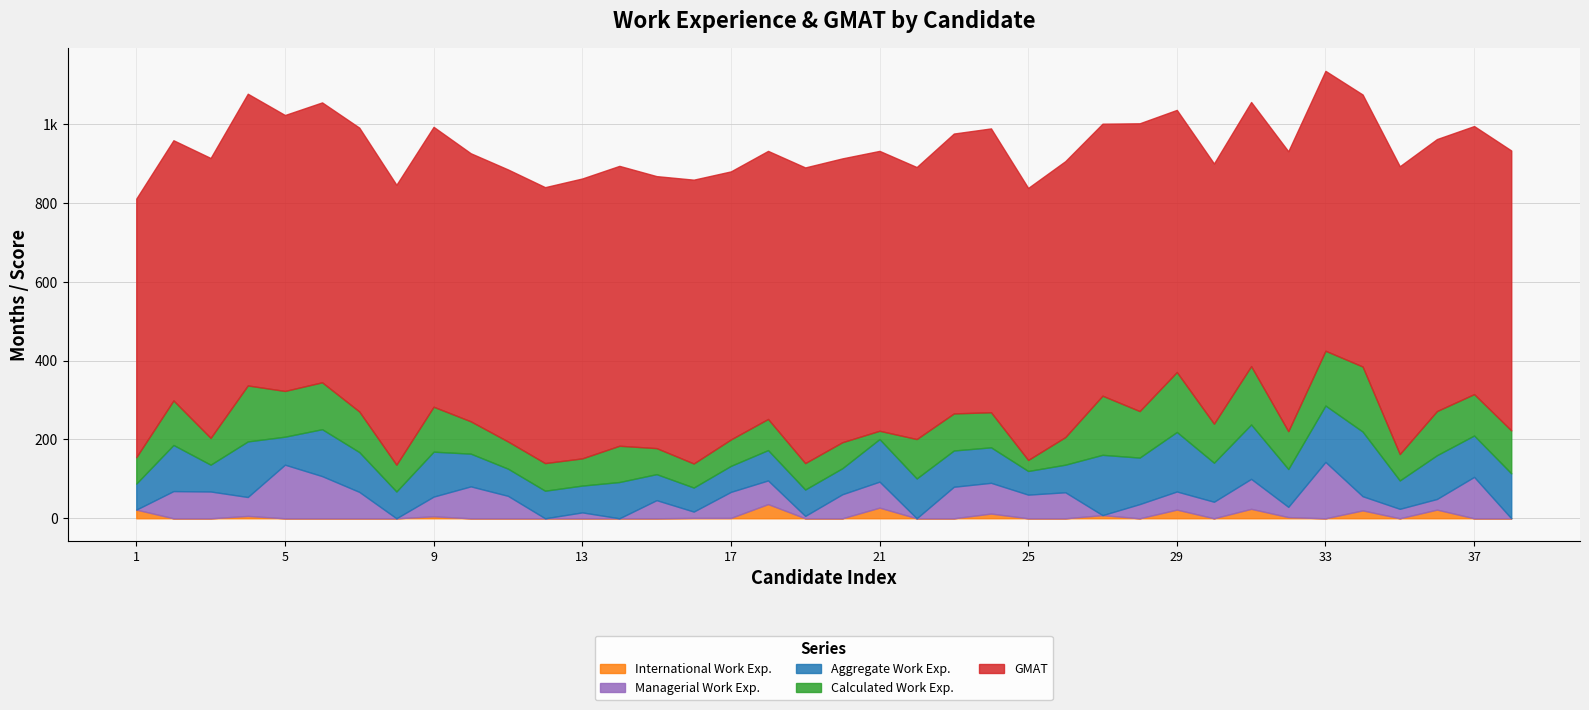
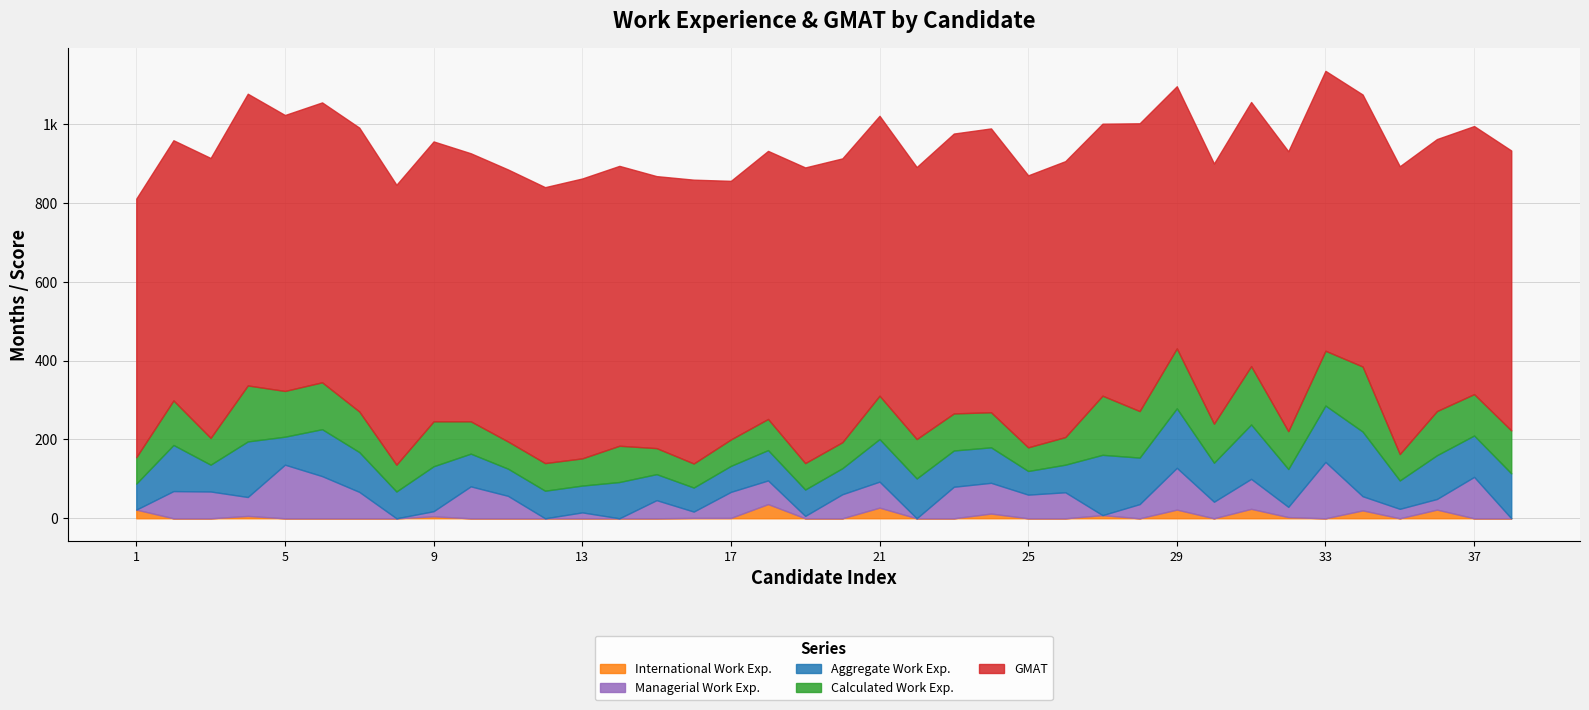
  {
    "International Work Exp.": {
      "5": 0,
      "13": 0,
      "21": 30,
      "25": 0,
      "29": 20,
      "33": 0,
      "37": 0
    },
    "Managerial Work Exp.": {
      "5": 140,
-     "9": 50,
+     "9": 10,
      "13": 20,
      "17": 70,
      "21": 70,
      "25": 60,
-     "29": 50,
+     "29": 110,
      "33": 140,
      "37": 110
    },
    "Aggregate Work Exp.": {
      "1": 70,
      "5": 70,
      "9": 110,
      "13": 70,
      "17": 70,
      "21": 110,
      "25": 60,
      "29": 150,
      "33": 140,
      "37": 110
    },
    "Calculated Work Exp.": {
      "1": 70,
      "5": 120,
      "9": 110,
      "13": 70,
      "17": 70,
-     "21": 20,
-     "25": 30,
+     "21": 110,
+     "25": 60,
      "29": 150,
      "33": 140,
      "37": 110
    },
    "GMAT": {
      "1": 660,
      "5": 700,
      "9": 710,
      "13": 710,
-     "17": 680,
+     "17": 660,
      "21": 710,
      "25": 690,
      "29": 670,
      "33": 710,
      "37": 680
    }
  }
